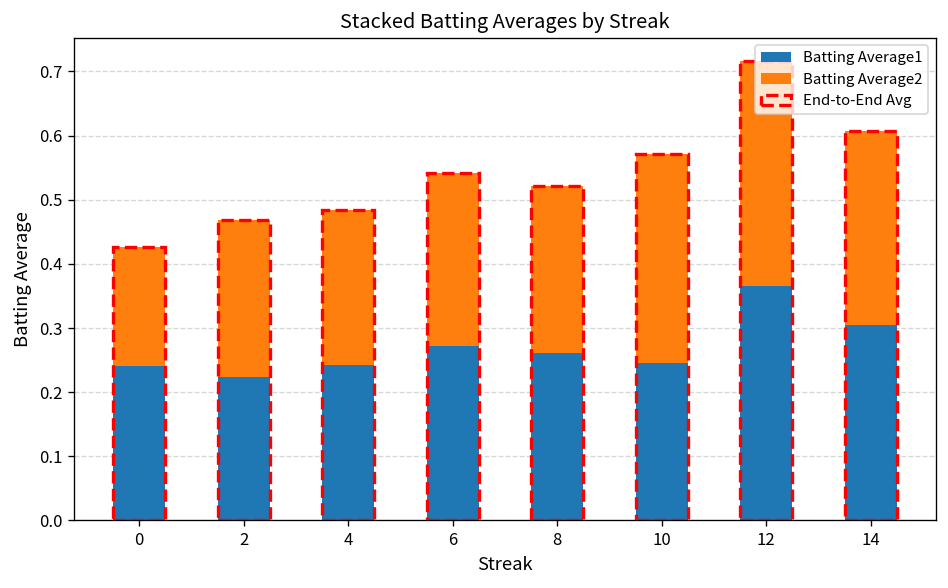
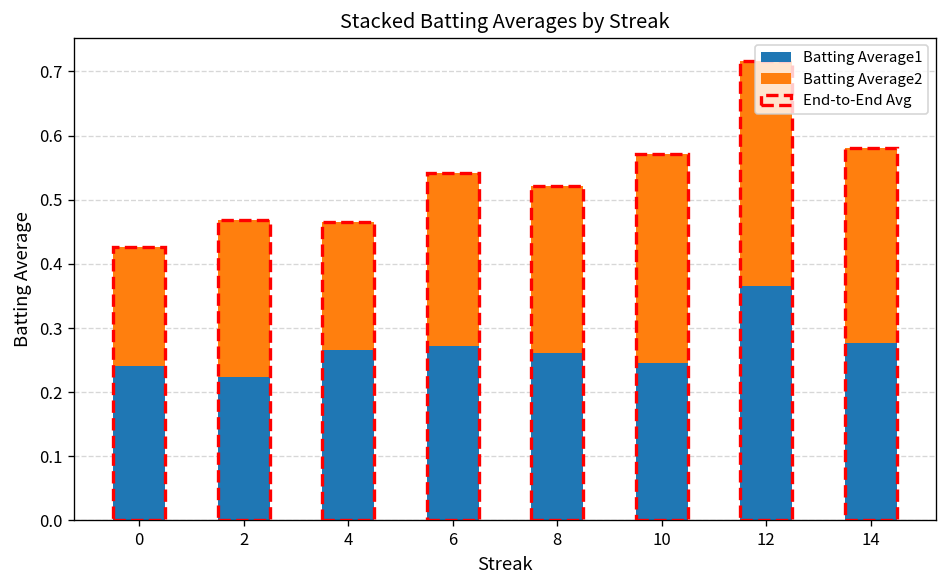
  {
    "Batting Average1": {
      "0": 0.24,
      "2": 0.22,
-     "4": 0.24,
+     "4": 0.27,
      "6": 0.27,
      "8": 0.26,
      "10": 0.25,
      "12": 0.37,
-     "14": 0.30
+     "14": 0.28
    },
    "Batting Average2": {
      "0": 0.19,
      "2": 0.25,
-     "4": 0.24,
+     "4": 0.20,
      "6": 0.27,
      "8": 0.26,
      "10": 0.33,
      "14": 0.30
    }
  }
